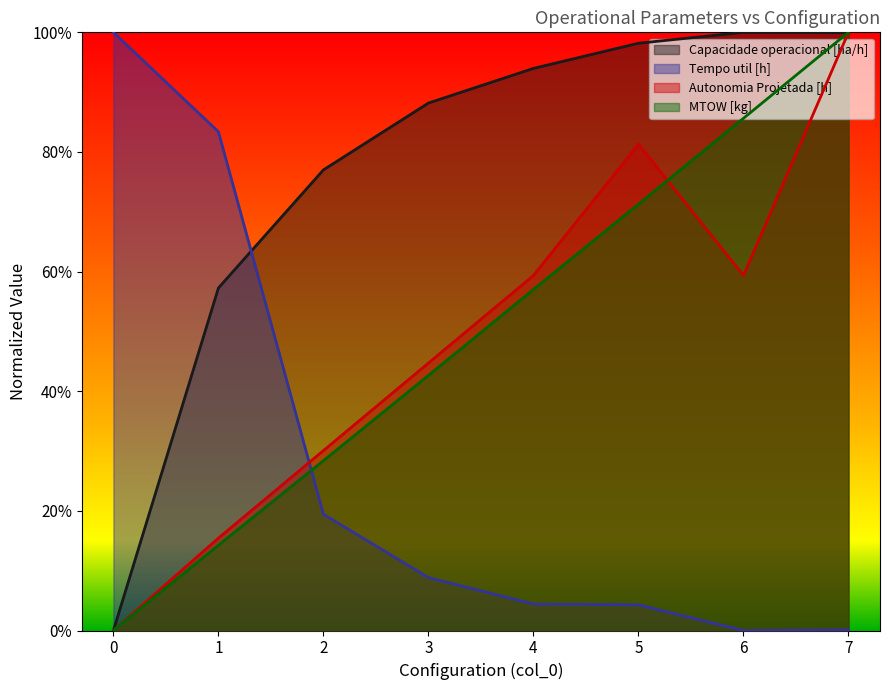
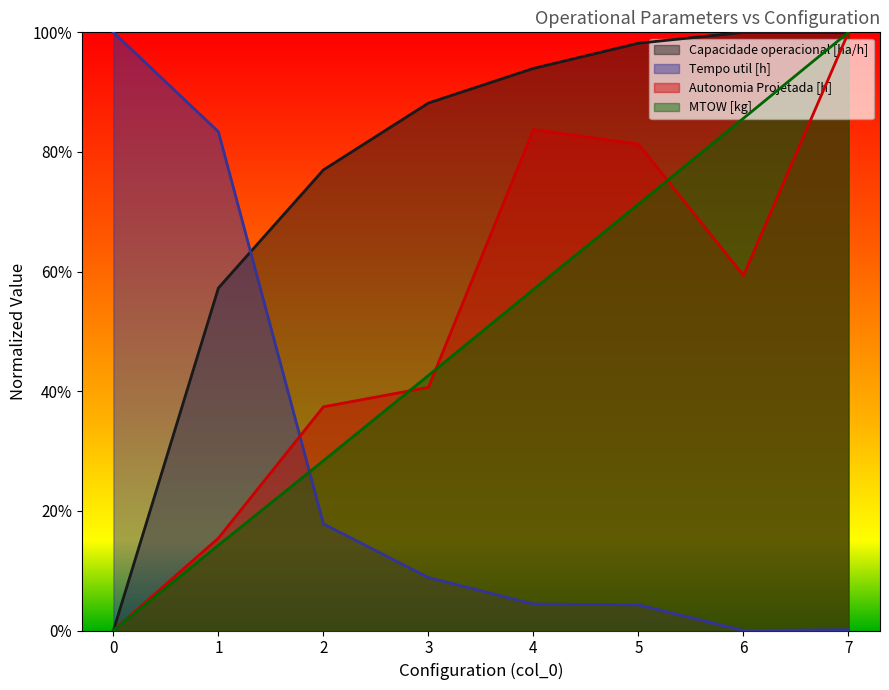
  {
    "Tempo util [h]": {
      "0": "100%",
      "1": "83%",
-     "2": "19%",
+     "2": "18%",
      "3": "9%",
      "4": "4%",
      "5": "4%",
      "6": "0%",
      "7": "0%"
    },
    "Autonomia Projetada [h]": {
      "1": "15%",
-     "2": "30%",
-     "3": "45%",
-     "4": "59%",
+     "2": "37%",
+     "3": "41%",
+     "4": "84%",
      "5": "81%",
      "6": "59%"
    }
  }
